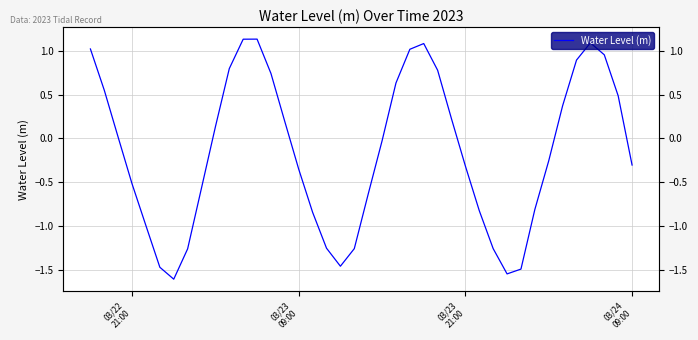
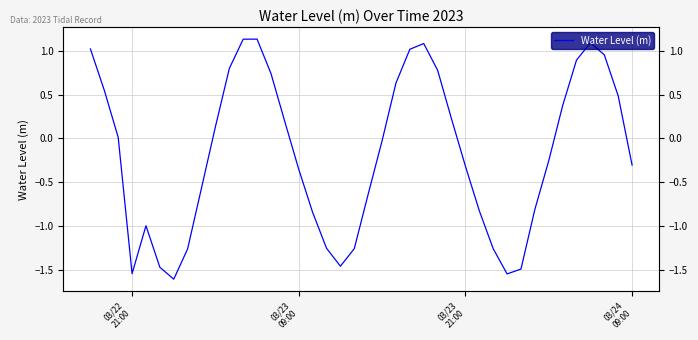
  {
-   "03/22 21:00": -0.5,
+   "03/22 21:00": -1.5,
    "03/23 09:00": -0.4,
    "03/23 21:00": -0.3,
    "03/24 09:00": -0.3
  }
